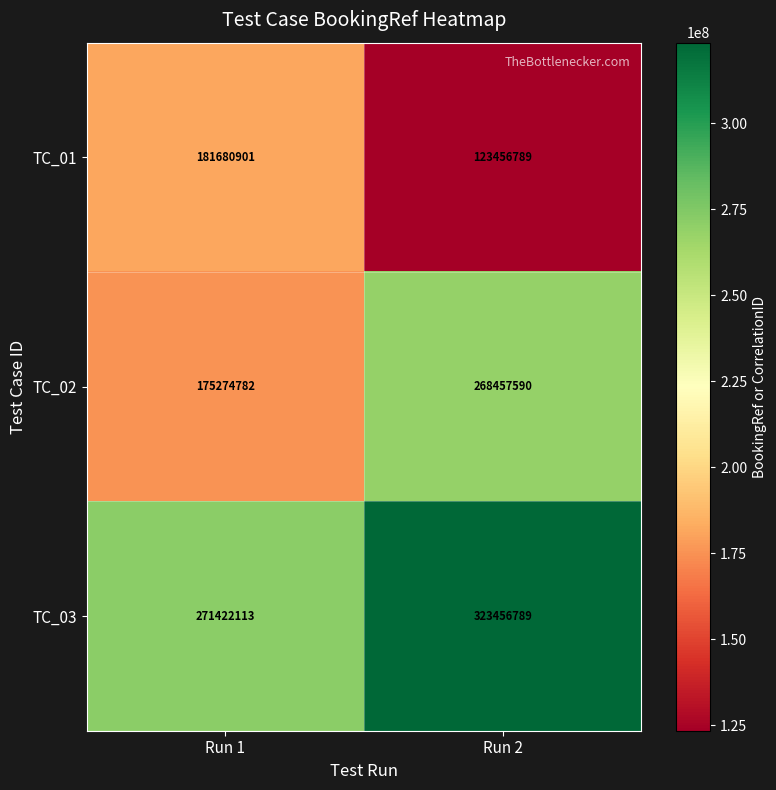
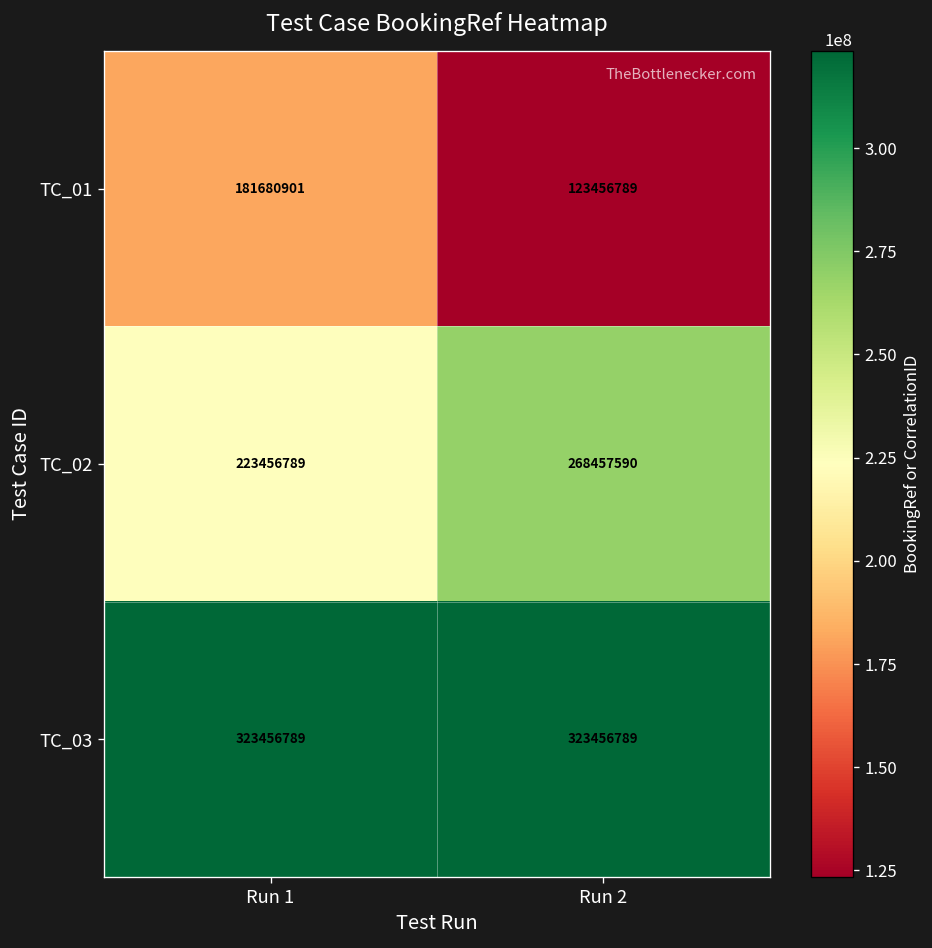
  {
    "TC_01": {
      "Run 1": 181680901
    },
    "TC_02": {
-     "Run 1": 175274782,
+     "Run 1": 223456789,
      "Run 2": 268457590
    },
    "TC_03": {
-     "Run 1": 271422113,
+     "Run 1": 323456789,
      "Run 2": 323456789
    }
  }
